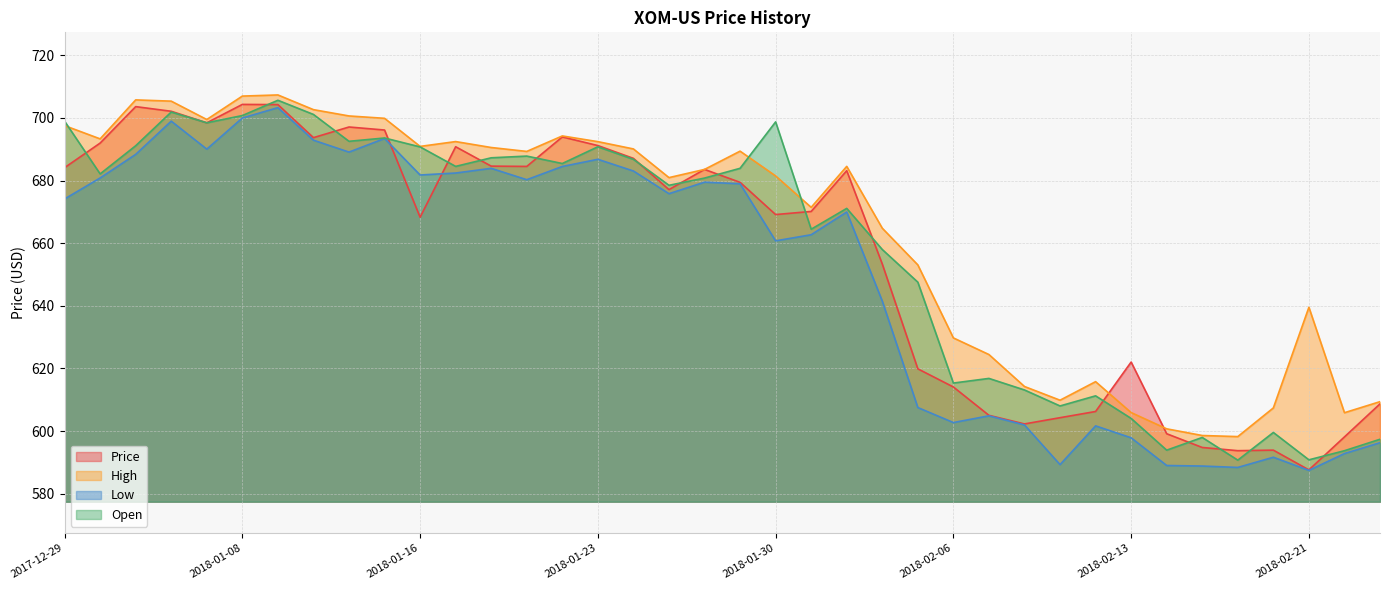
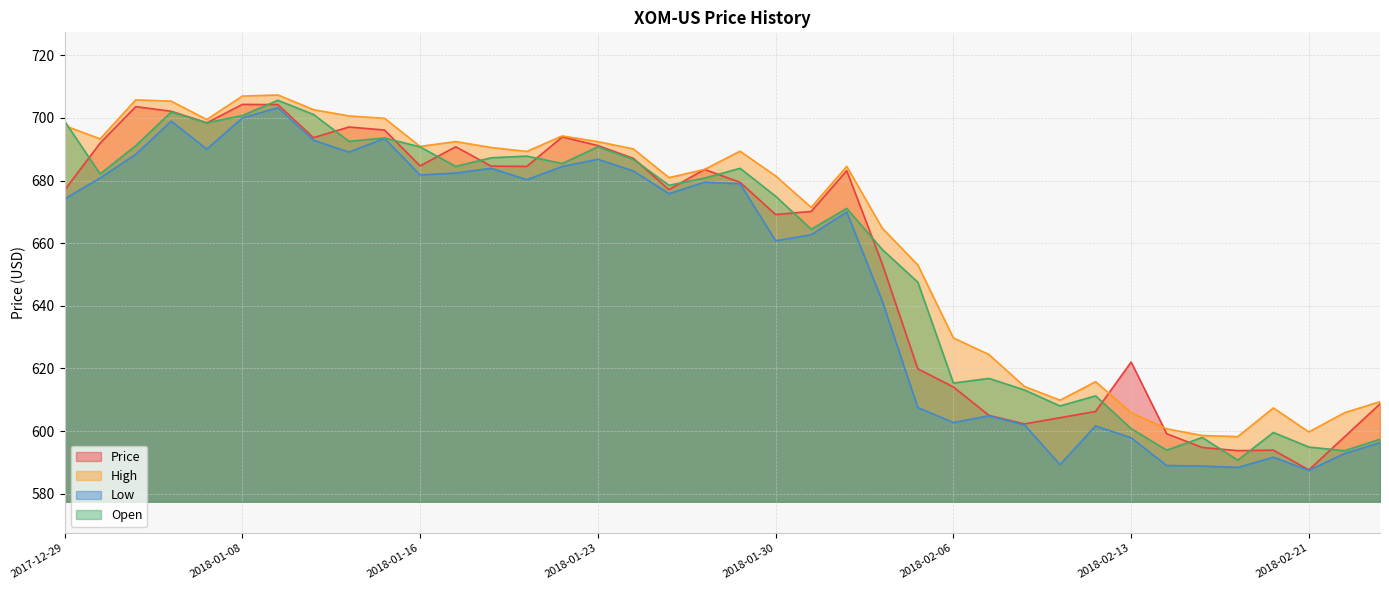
  {
    "Price": {
-     "2017-12-29": 684,
+     "2017-12-29": 677,
      "2018-01-08": 704,
-     "2018-01-16": 668,
+     "2018-01-16": 685,
      "2018-01-30": 669,
      "2018-02-06": 614,
      "2018-02-13": 622
    },
    "High": {
      "2017-12-29": 698,
      "2018-01-08": 707,
      "2018-01-23": 692,
      "2018-01-30": 681,
      "2018-02-06": 630,
      "2018-02-13": 606,
-     "2018-02-21": 640
+     "2018-02-21": 600
    },
    "Low": {
      "2017-12-29": 674,
      "2018-01-16": 682,
      "2018-01-23": 687,
      "2018-01-30": 661,
      "2018-02-06": 603,
      "2018-02-13": 598
    },
    "Open": {
      "2017-12-29": 699,
-     "2018-01-30": 699,
+     "2018-01-30": 675,
      "2018-02-06": 615,
-     "2018-02-13": 604,
-     "2018-02-21": 591
+     "2018-02-13": 601,
+     "2018-02-21": 595
    }
  }
